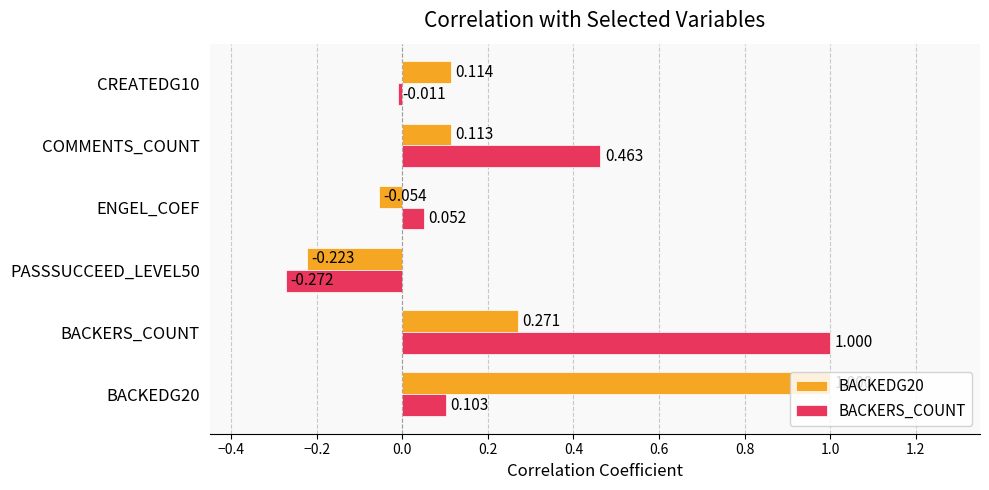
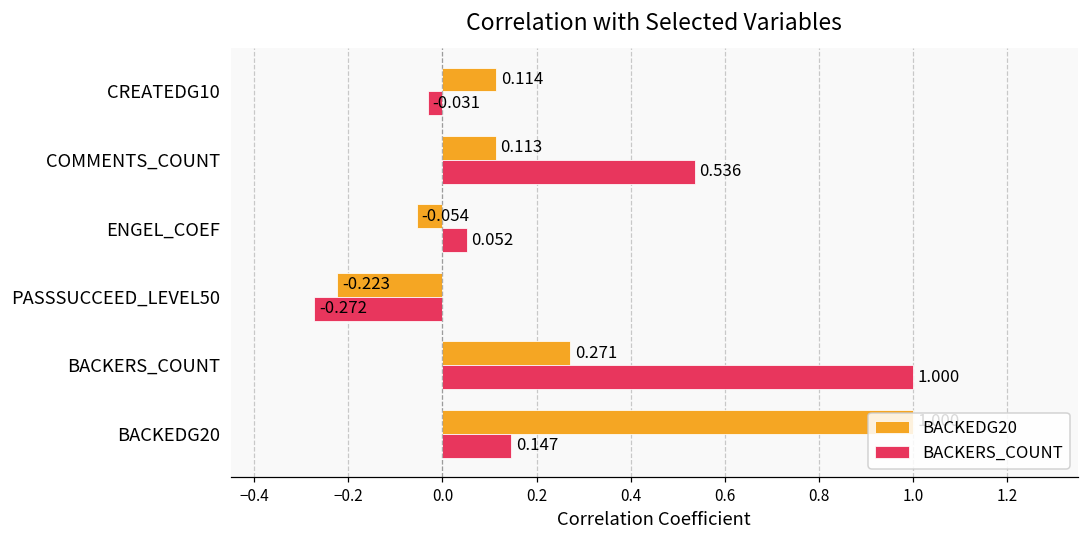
  {
    "BACKEDG20": {
      "CREATEDG10": 0.114,
      "COMMENTS_COUNT": 0.113,
      "ENGEL_COEF": -0.054,
      "PASSSUCCEED_LEVEL50": -0.223,
      "BACKERS_COUNT": 0.271
    },
    "BACKERS_COUNT": {
-     "CREATEDG10": -0.011,
-     "COMMENTS_COUNT": 0.463,
+     "CREATEDG10": -0.031,
+     "COMMENTS_COUNT": 0.536,
      "ENGEL_COEF": 0.052,
      "PASSSUCCEED_LEVEL50": -0.272,
      "BACKERS_COUNT": 1.000,
-     "BACKEDG20": 0.103
+     "BACKEDG20": 0.147
    }
  }
